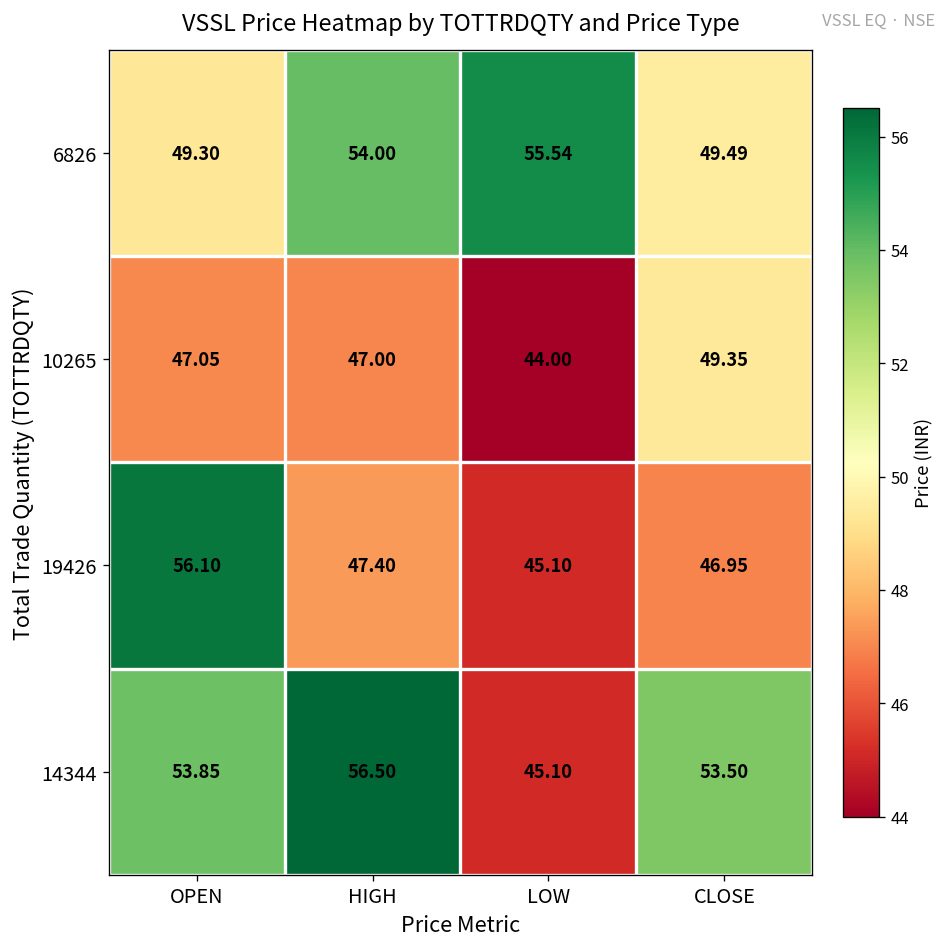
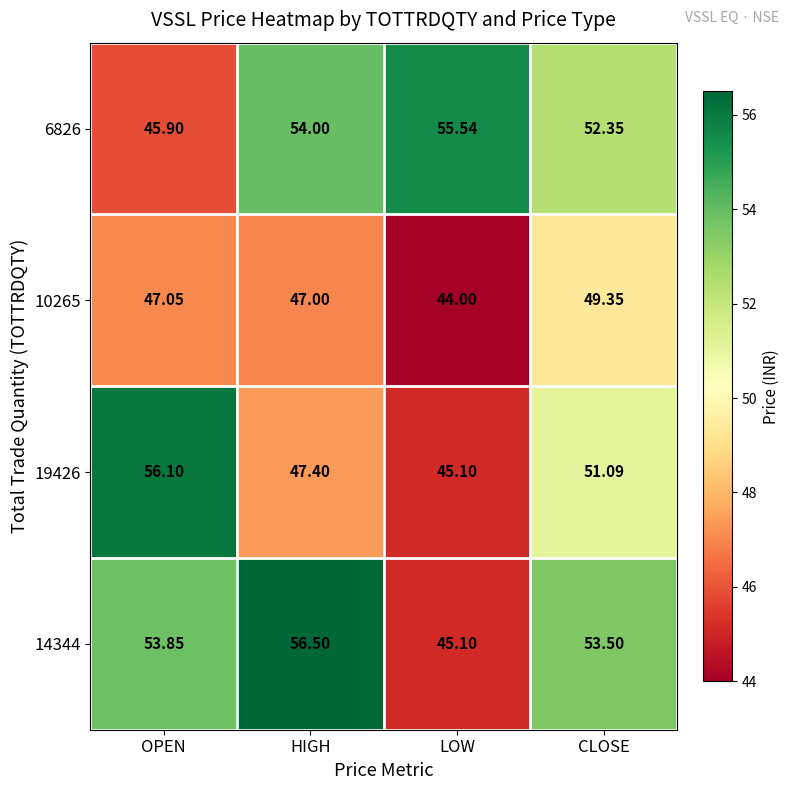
  {
    "6826": {
-     "OPEN": 49.30,
+     "OPEN": 45.90,
      "HIGH": 54.00,
      "LOW": 55.54,
-     "CLOSE": 49.49
+     "CLOSE": 52.35
    },
    "10265": {
      "OPEN": 47.05,
      "HIGH": 47.00,
      "LOW": 44.00,
      "CLOSE": 49.35
    },
    "19426": {
      "OPEN": 56.10,
      "HIGH": 47.40,
      "LOW": 45.10,
-     "CLOSE": 46.95
+     "CLOSE": 51.09
    },
    "14344": {
      "OPEN": 53.85,
      "HIGH": 56.50,
      "LOW": 45.10,
      "CLOSE": 53.50
    }
  }
